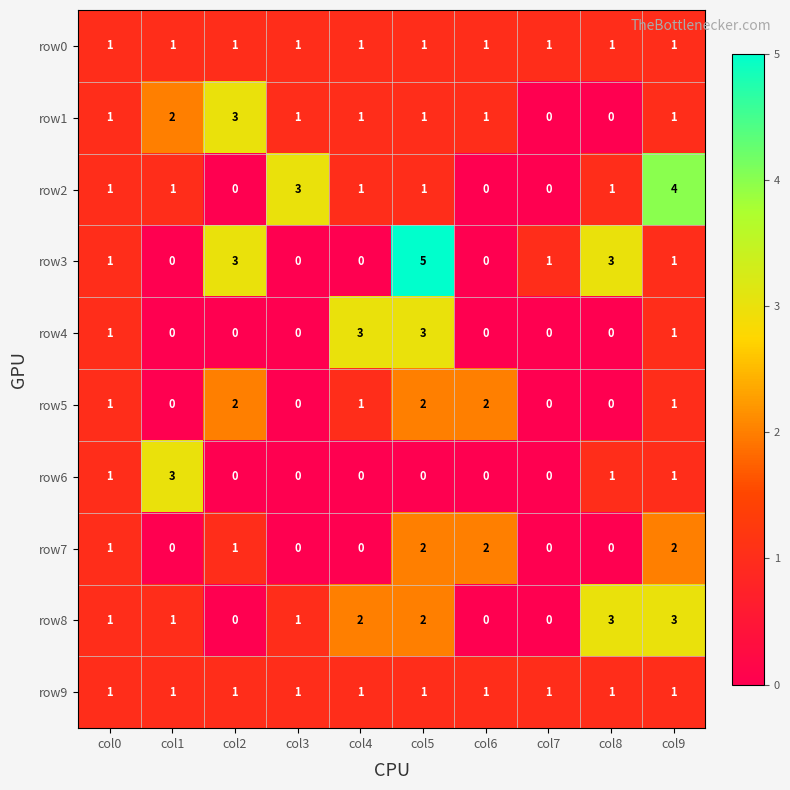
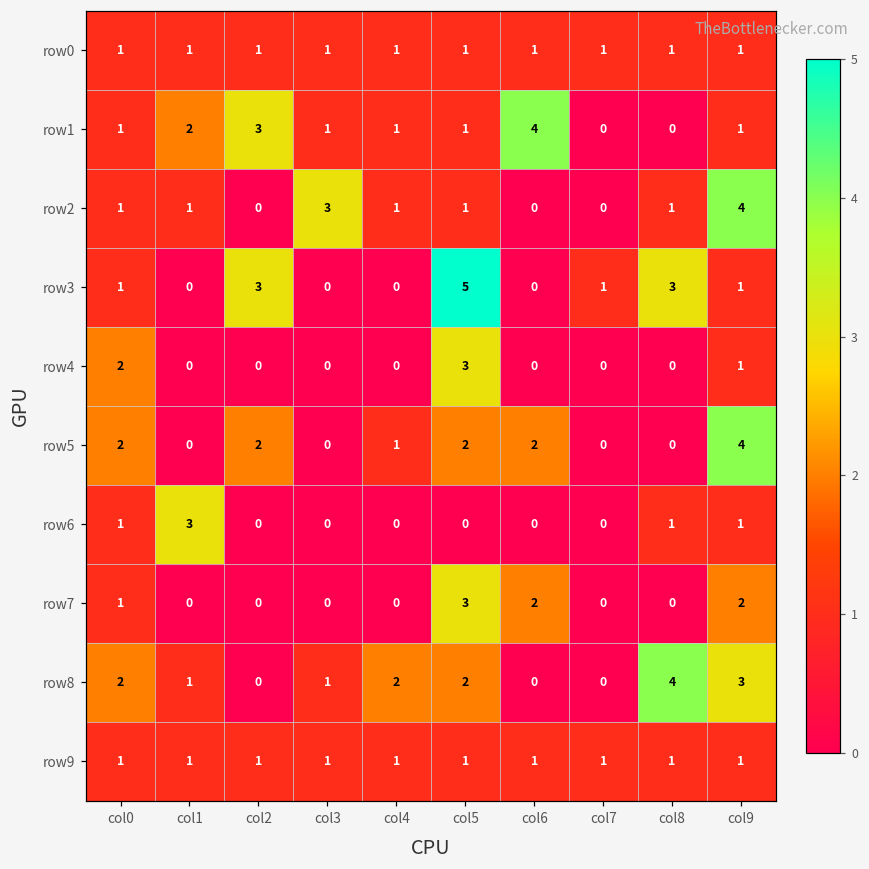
  {
    "row0": {
      "col0": 1,
      "col1": 1,
      "col2": 1,
      "col3": 1,
      "col4": 1,
      "col5": 1,
      "col6": 1,
      "col7": 1,
      "col8": 1,
      "col9": 1
    },
    "row1": {
      "col0": 1,
      "col1": 2,
      "col2": 3,
      "col3": 1,
      "col4": 1,
      "col5": 1,
-     "col6": 1,
+     "col6": 4,
      "col7": 0,
      "col8": 0,
      "col9": 1
    },
    "row2": {
      "col0": 1,
      "col1": 1,
      "col2": 0,
      "col3": 3,
      "col4": 1,
      "col5": 1,
      "col6": 0,
      "col7": 0,
      "col8": 1,
      "col9": 4
    },
    "row3": {
      "col0": 1,
      "col1": 0,
      "col2": 3,
      "col3": 0,
      "col4": 0,
      "col5": 5,
      "col6": 0,
      "col7": 1,
      "col8": 3,
      "col9": 1
    },
    "row4": {
-     "col0": 1,
+     "col0": 2,
      "col1": 0,
      "col2": 0,
      "col3": 0,
-     "col4": 3,
+     "col4": 0,
      "col5": 3,
      "col6": 0,
      "col7": 0,
      "col8": 0,
      "col9": 1
    },
    "row5": {
-     "col0": 1,
+     "col0": 2,
      "col1": 0,
      "col2": 2,
      "col3": 0,
      "col4": 1,
      "col5": 2,
      "col6": 2,
      "col7": 0,
      "col8": 0,
-     "col9": 1
+     "col9": 4
    },
    "row6": {
      "col0": 1,
      "col1": 3,
      "col2": 0,
      "col3": 0,
      "col4": 0,
      "col5": 0,
      "col6": 0,
      "col7": 0,
      "col8": 1,
      "col9": 1
    },
    "row7": {
      "col0": 1,
      "col1": 0,
-     "col2": 1,
+     "col2": 0,
      "col3": 0,
      "col4": 0,
-     "col5": 2,
+     "col5": 3,
      "col6": 2,
      "col7": 0,
      "col8": 0,
      "col9": 2
    },
    "row8": {
-     "col0": 1,
+     "col0": 2,
      "col1": 1,
      "col2": 0,
      "col3": 1,
      "col4": 2,
      "col5": 2,
      "col6": 0,
      "col7": 0,
-     "col8": 3,
+     "col8": 4,
      "col9": 3
    },
    "row9": {
      "col0": 1,
      "col1": 1,
      "col2": 1,
      "col3": 1,
      "col4": 1,
      "col5": 1,
      "col6": 1,
      "col7": 1,
      "col8": 1,
      "col9": 1
    }
  }
